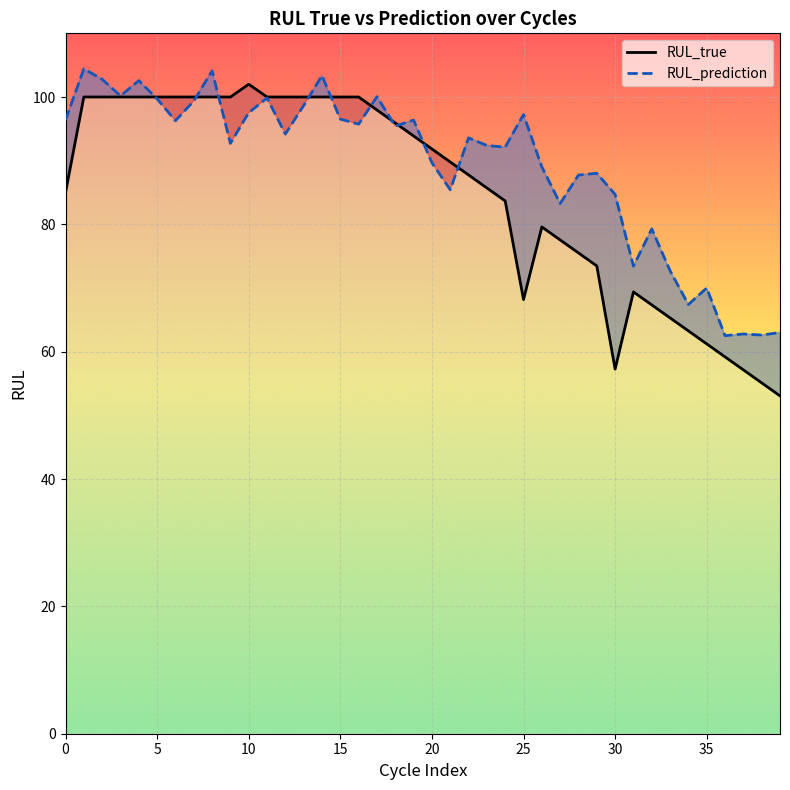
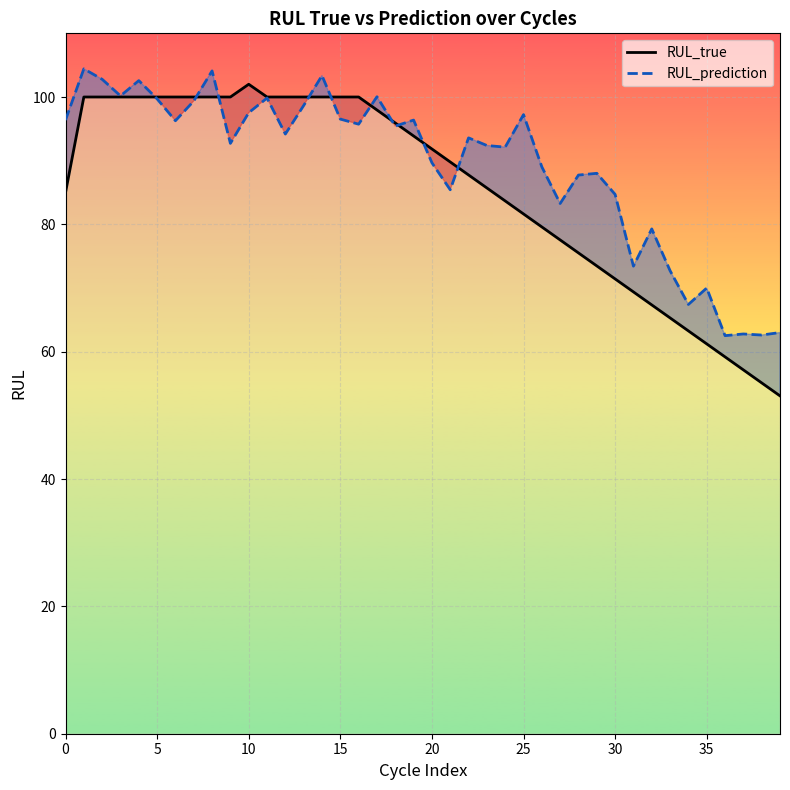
  {
    "RUL_true": {
      "0": 85,
      "10": 102,
      "15": 100,
      "20": 92,
-     "25": 68,
-     "30": 57,
+     "25": 82,
+     "30": 71,
      "35": 61
    },
    "RUL_prediction": {
      "0": 96,
      "10": 98,
      "15": 97,
      "20": 90,
      "25": 97,
      "30": 85,
      "35": 70
    }
  }
